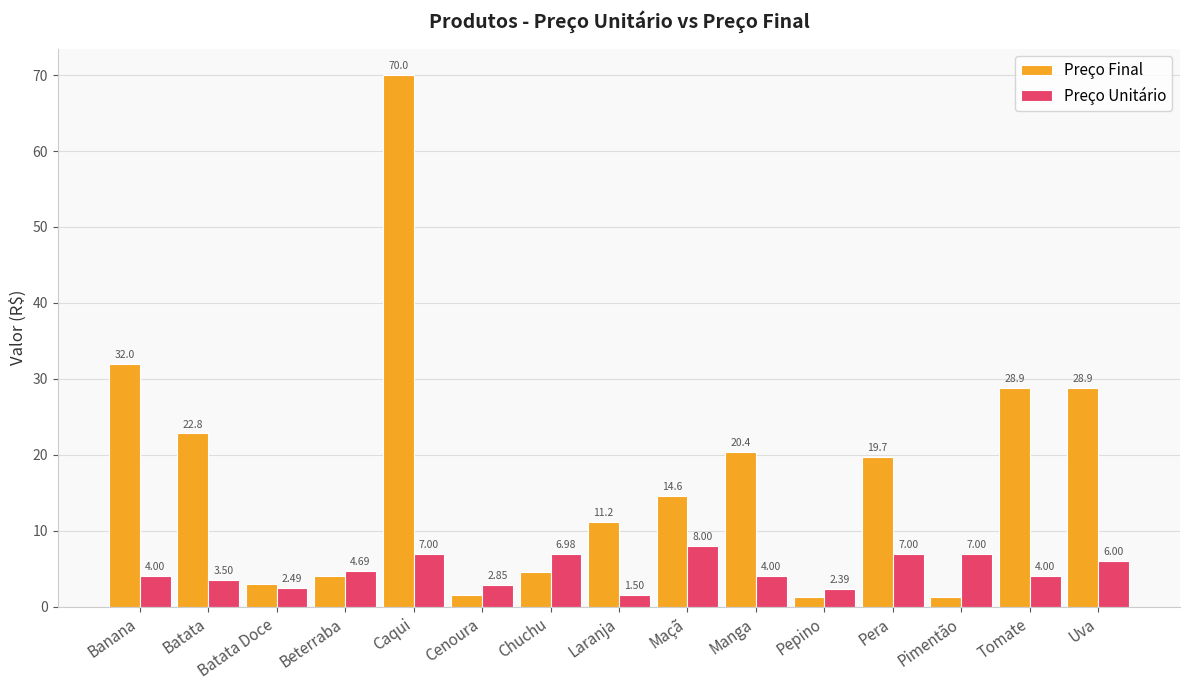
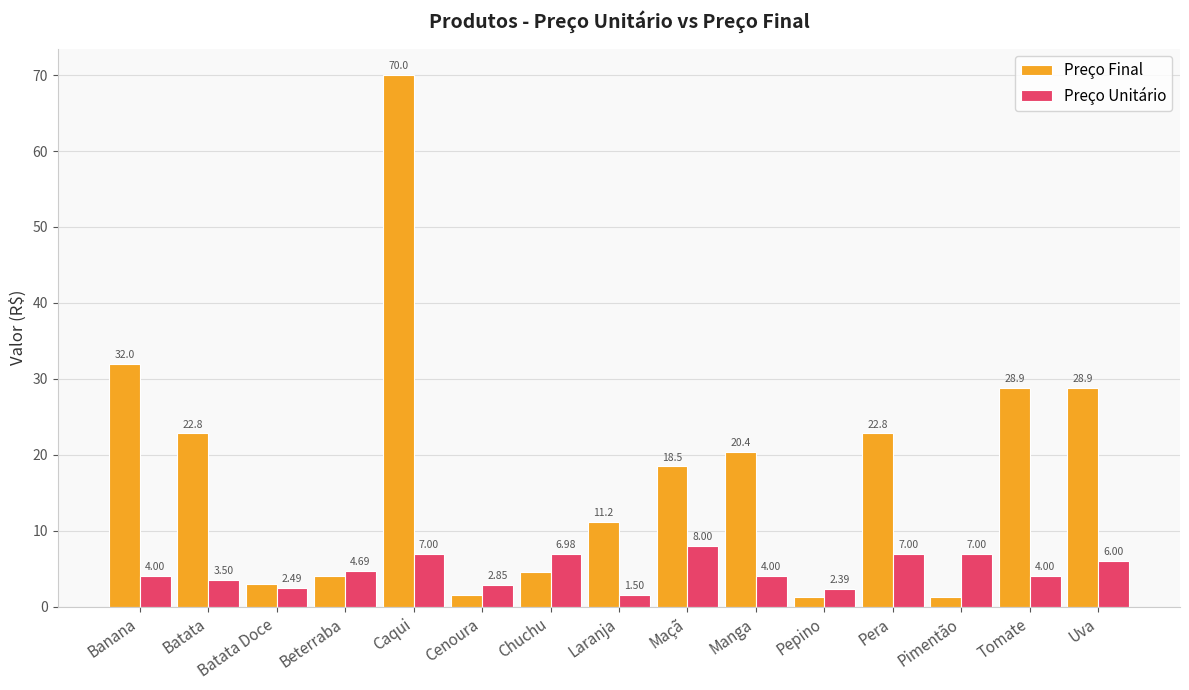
  {
    "Preço Final": {
      "Banana": 32.0,
      "Batata": 22.8,
      "Caqui": 70.0,
      "Laranja": 11.2,
-     "Maçã": 14.6,
+     "Maçã": 18.5,
      "Manga": 20.4,
-     "Pera": 19.7,
+     "Pera": 22.8,
      "Tomate": 28.9,
      "Uva": 28.9
    },
    "Preço Unitário": {
      "Banana": 4.00,
      "Batata": 3.50,
      "Batata Doce": 2.49,
      "Beterraba": 4.69,
      "Caqui": 7.00,
      "Cenoura": 2.85,
      "Chuchu": 6.98,
      "Laranja": 1.50,
      "Maçã": 8.00,
      "Manga": 4.00,
      "Pepino": 2.39,
      "Pera": 7.00,
      "Pimentão": 7.00,
      "Tomate": 4.00,
      "Uva": 6.00
    }
  }
